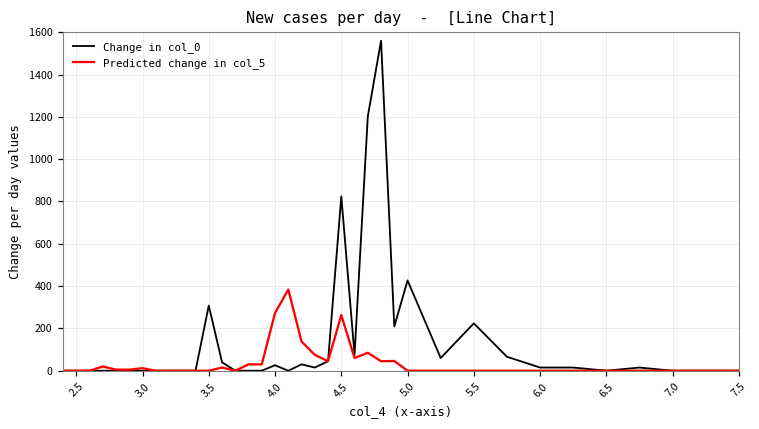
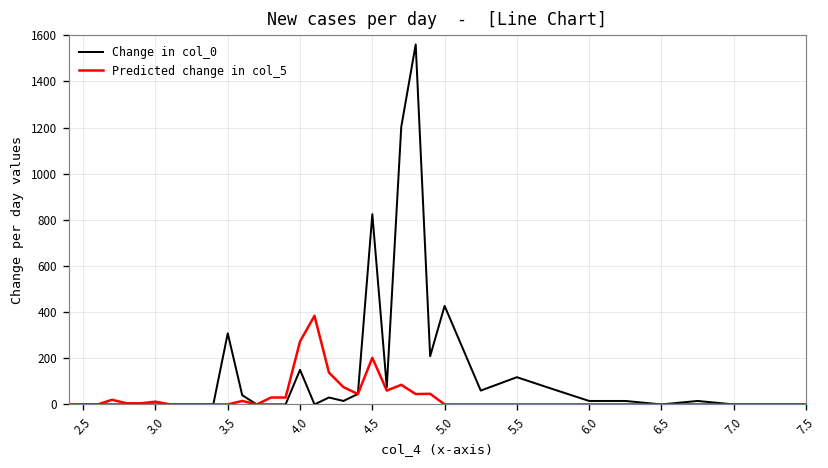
  {
    "Change in col_0": {
      "3.5": 310,
-     "4.0": 30,
+     "4.0": 150,
      "4.5": 820,
      "5.0": 430,
-     "5.5": 220,
+     "5.5": 120,
      "6.0": 20
    },
    "Predicted change in col_5": {
      "3.5": 0,
      "4.0": 270,
-     "4.5": 260,
+     "4.5": 200,
      "5.0": 0,
      "5.5": 0,
      "6.0": 0
    }
  }
